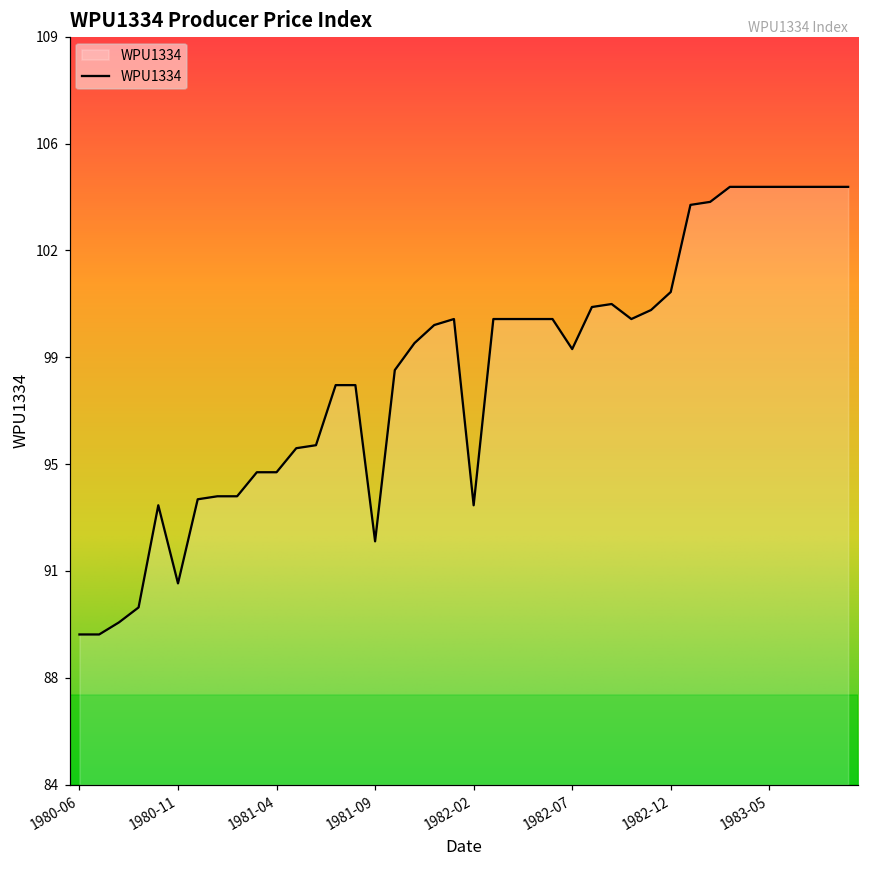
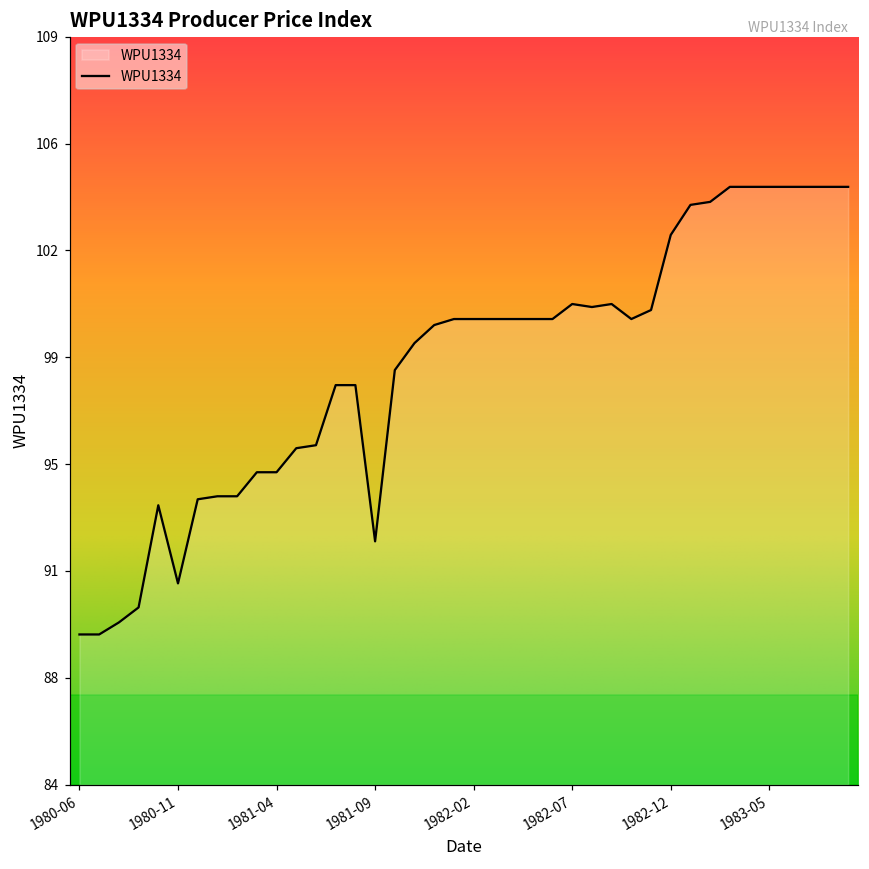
  {
    "1980-06": 89.3,
    "1980-11": 91.0,
    "1981-04": 94.7,
    "1981-09": 92.4,
-   "1982-02": 93.6,
-   "1982-07": 98.8,
-   "1982-12": 100.7,
+   "1982-02": 99.8,
+   "1982-07": 100.3,
+   "1982-12": 102.6,
    "1983-05": 104.2
  }
